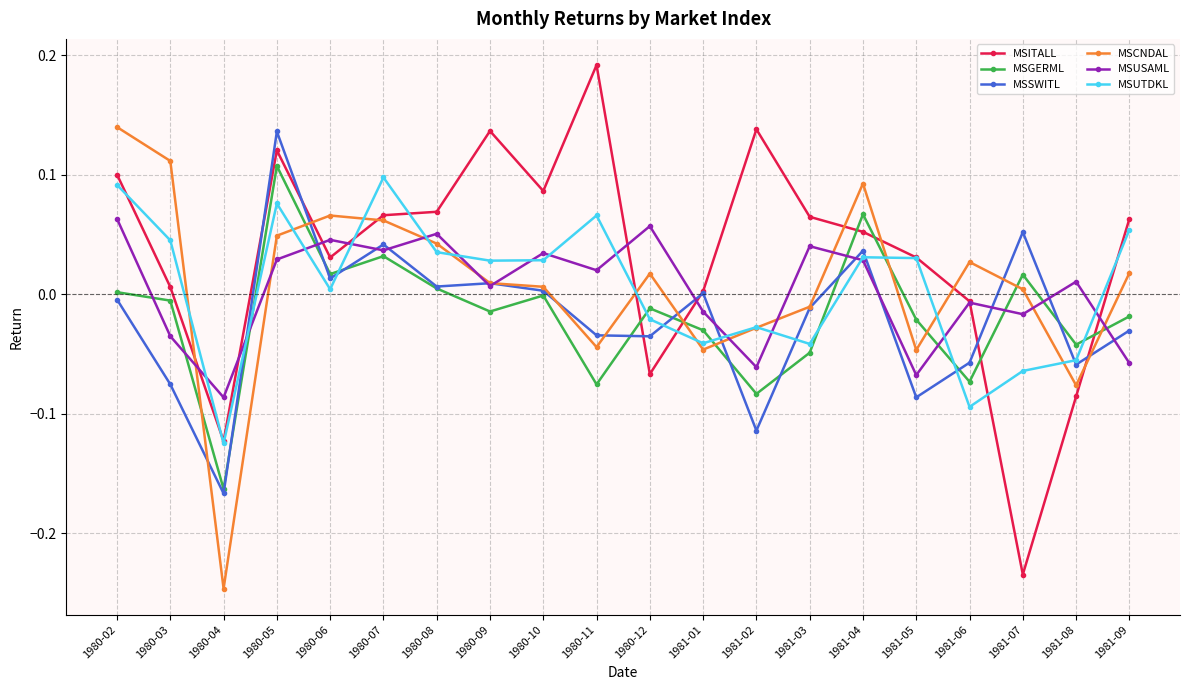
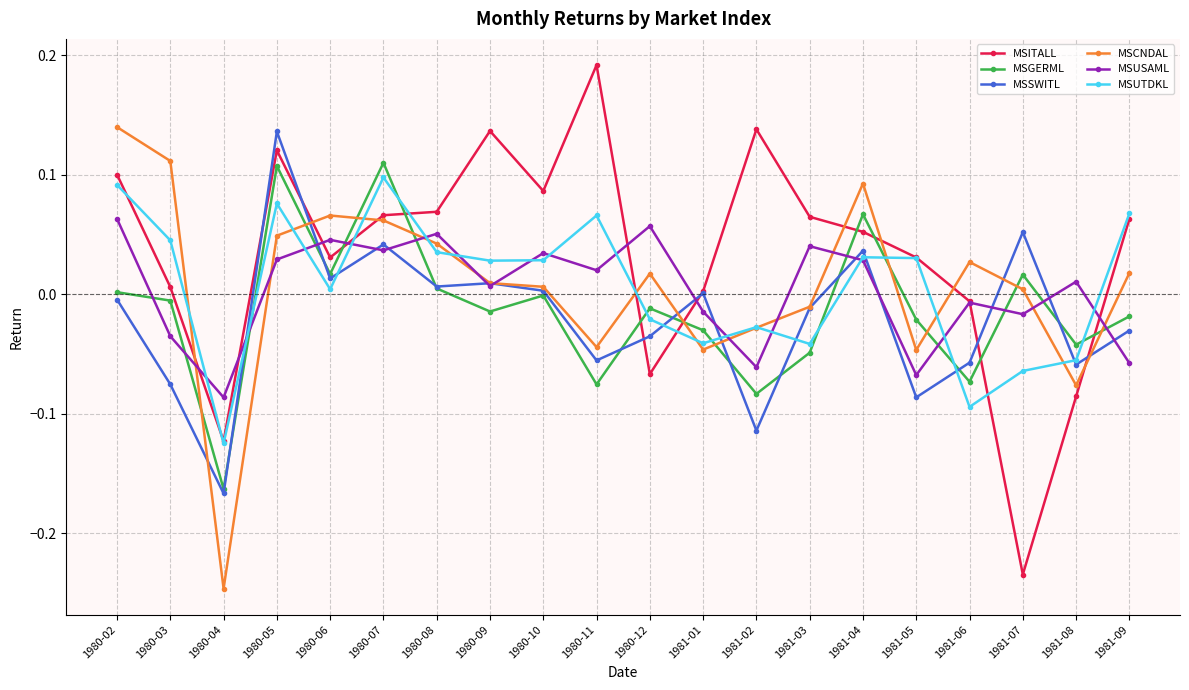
  {
    "MSITALL": {
      "1980-02": 0.100,
      "1980-03": 0.006,
      "1980-05": 0.120,
      "1980-06": 0.031,
      "1980-07": 0.066,
      "1980-08": 0.069,
      "1980-09": 0.137,
      "1980-10": 0.086,
      "1980-11": 0.192,
      "1980-12": -0.067,
      "1981-02": 0.138,
      "1981-03": 0.065,
      "1981-04": 0.052,
      "1981-07": -0.234,
      "1981-08": -0.086,
      "1981-09": 0.063
    },
    "MSGERML": {
      "1980-02": 0.002,
      "1980-03": -0.005,
      "1980-04": -0.163,
      "1980-05": 0.107,
      "1980-06": 0.017,
-     "1980-07": 0.032,
+     "1980-07": 0.110,
      "1980-09": -0.014,
      "1980-10": -0.001,
      "1980-11": -0.075,
      "1980-12": -0.012,
      "1981-01": -0.030,
      "1981-02": -0.083,
      "1981-03": -0.049,
      "1981-04": 0.067,
      "1981-05": -0.021,
      "1981-06": -0.073,
      "1981-07": 0.016,
      "1981-08": -0.042,
      "1981-09": -0.019
    },
    "MSSWITL": {
      "1980-02": -0.004,
      "1980-03": -0.075,
      "1980-04": -0.167,
      "1980-05": 0.136,
      "1980-06": 0.013,
      "1980-07": 0.042,
      "1980-10": 0.003,
-     "1980-11": -0.034,
+     "1980-11": -0.055,
      "1980-12": -0.035,
      "1981-02": -0.114,
      "1981-04": 0.036,
      "1981-05": -0.086,
      "1981-06": -0.057,
      "1981-07": 0.052,
      "1981-08": -0.059,
      "1981-09": -0.030
    },
    "MSCNDAL": {
      "1980-02": 0.140,
      "1980-03": 0.112,
      "1980-04": -0.246,
      "1980-05": 0.049,
      "1980-06": 0.066,
      "1980-07": 0.062,
      "1980-08": 0.042,
      "1980-10": 0.006,
      "1980-11": -0.044,
      "1980-12": 0.017,
      "1981-01": -0.046,
      "1981-04": 0.093,
      "1981-05": -0.047,
      "1981-06": 0.027,
      "1981-07": 0.004,
      "1981-08": -0.076,
      "1981-09": 0.018
    },
    "MSUSAML": {
      "1980-02": 0.063,
      "1980-03": -0.035,
      "1980-04": -0.086,
      "1980-05": 0.029,
      "1980-06": 0.046,
      "1980-07": 0.037,
      "1980-08": 0.051,
      "1980-09": 0.007,
      "1980-10": 0.034,
      "1980-11": 0.020,
      "1980-12": 0.057,
      "1981-01": -0.015,
      "1981-02": -0.061,
      "1981-03": 0.040,
      "1981-04": 0.028,
      "1981-05": -0.068,
      "1981-07": -0.017,
      "1981-08": 0.011,
      "1981-09": -0.058
    },
    "MSUTDKL": {
      "1980-02": 0.092,
      "1980-03": 0.045,
      "1980-05": 0.076,
      "1980-06": 0.004,
      "1980-07": 0.098,
      "1980-08": 0.035,
      "1980-09": 0.028,
      "1980-10": 0.028,
      "1980-11": 0.066,
      "1980-12": -0.021,
      "1981-01": -0.041,
      "1981-03": -0.042,
      "1981-04": 0.031,
      "1981-06": -0.094,
      "1981-07": -0.064,
      "1981-08": -0.055,
-     "1981-09": 0.054
+     "1981-09": 0.068
    }
  }
